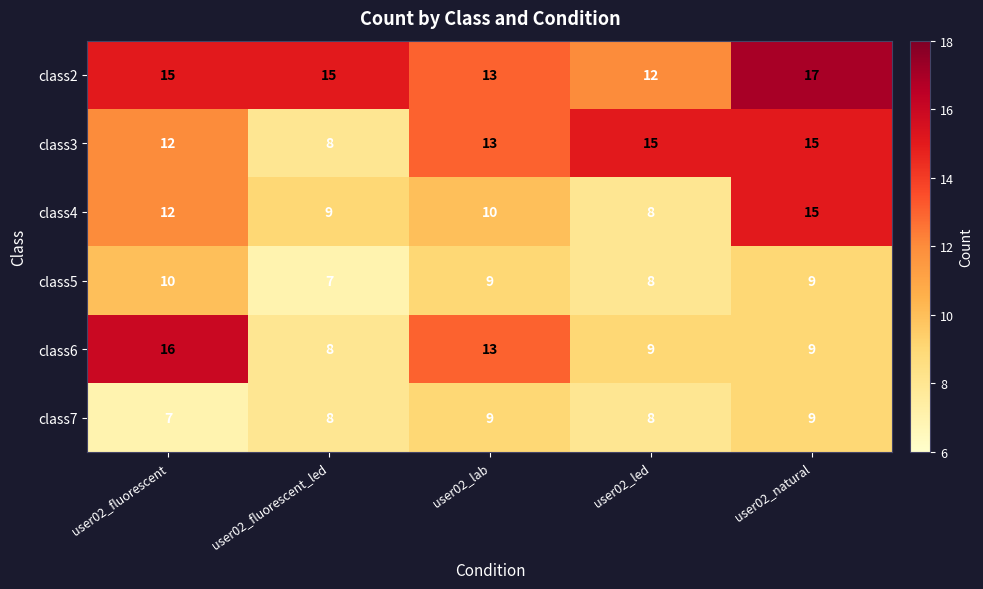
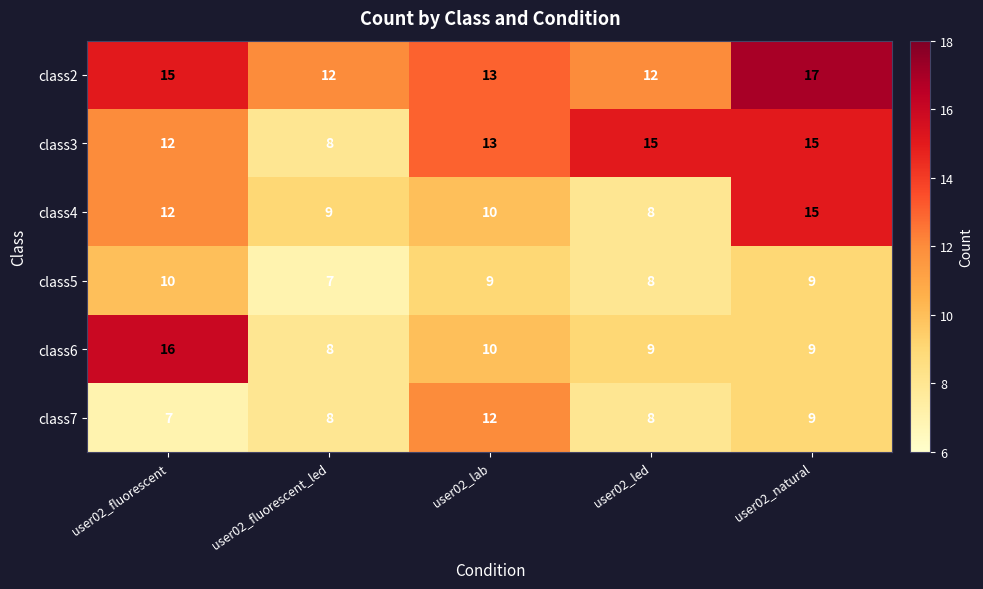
  {
    "class2": {
      "user02_fluorescent": 15,
-     "user02_fluorescent_led": 15,
+     "user02_fluorescent_led": 12,
      "user02_lab": 13,
      "user02_led": 12,
      "user02_natural": 17
    },
    "class3": {
      "user02_fluorescent": 12,
      "user02_fluorescent_led": 8,
      "user02_lab": 13,
      "user02_led": 15,
      "user02_natural": 15
    },
    "class4": {
      "user02_fluorescent": 12,
      "user02_fluorescent_led": 9,
      "user02_lab": 10,
      "user02_led": 8,
      "user02_natural": 15
    },
    "class5": {
      "user02_fluorescent": 10,
      "user02_fluorescent_led": 7,
      "user02_lab": 9,
      "user02_led": 8,
      "user02_natural": 9
    },
    "class6": {
      "user02_fluorescent": 16,
      "user02_fluorescent_led": 8,
-     "user02_lab": 13,
+     "user02_lab": 10,
      "user02_led": 9,
      "user02_natural": 9
    },
    "class7": {
      "user02_fluorescent": 7,
      "user02_fluorescent_led": 8,
-     "user02_lab": 9,
+     "user02_lab": 12,
      "user02_led": 8,
      "user02_natural": 9
    }
  }
